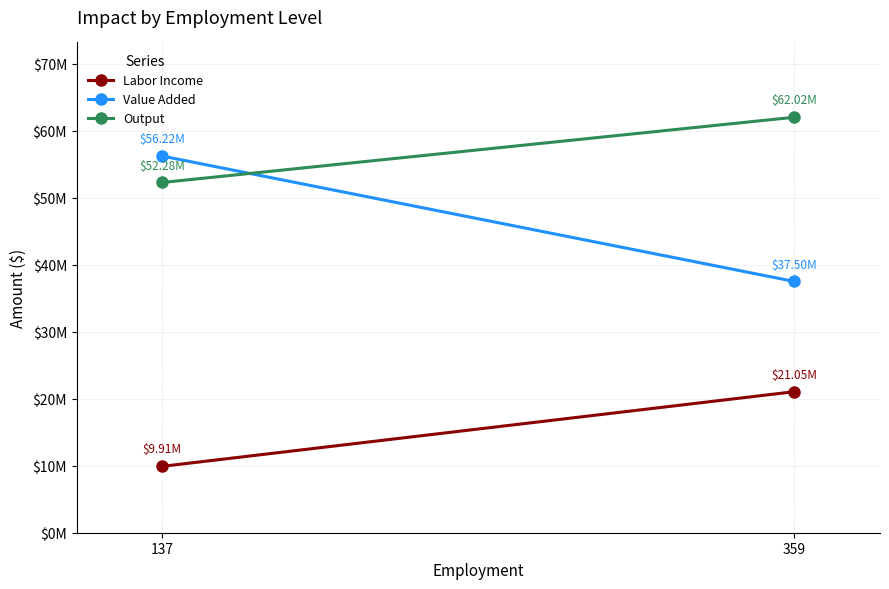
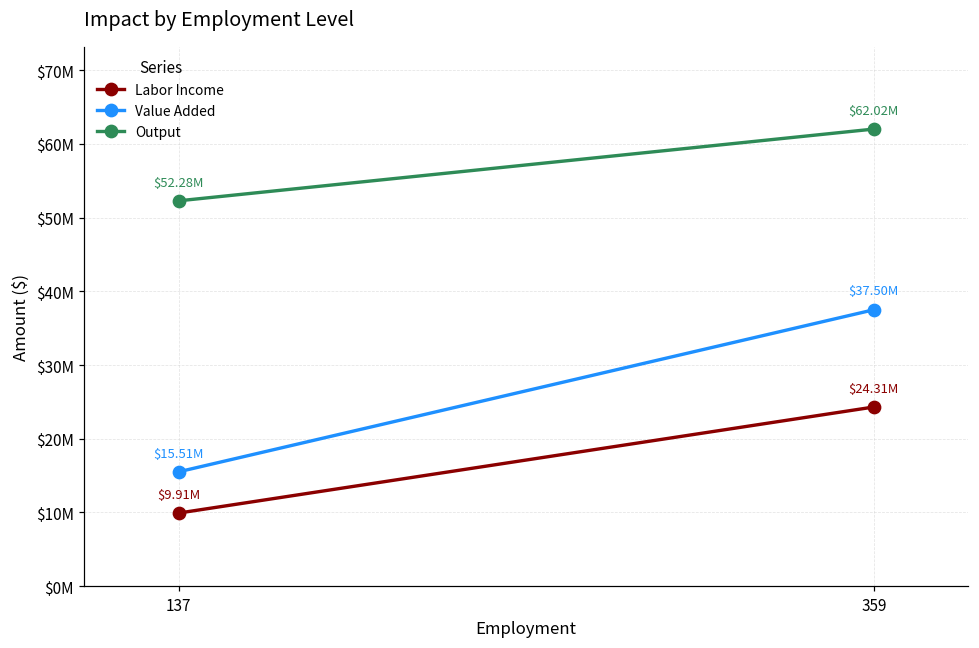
  {
    "Labor Income": {
      "137": "$9.91M",
-     "359": "$21.05M"
+     "359": "$24.31M"
    },
    "Value Added": {
-     "137": "$56.22M",
+     "137": "$15.51M",
      "359": "$37.50M"
    },
    "Output": {
      "137": "$52.28M",
      "359": "$62.02M"
    }
  }
